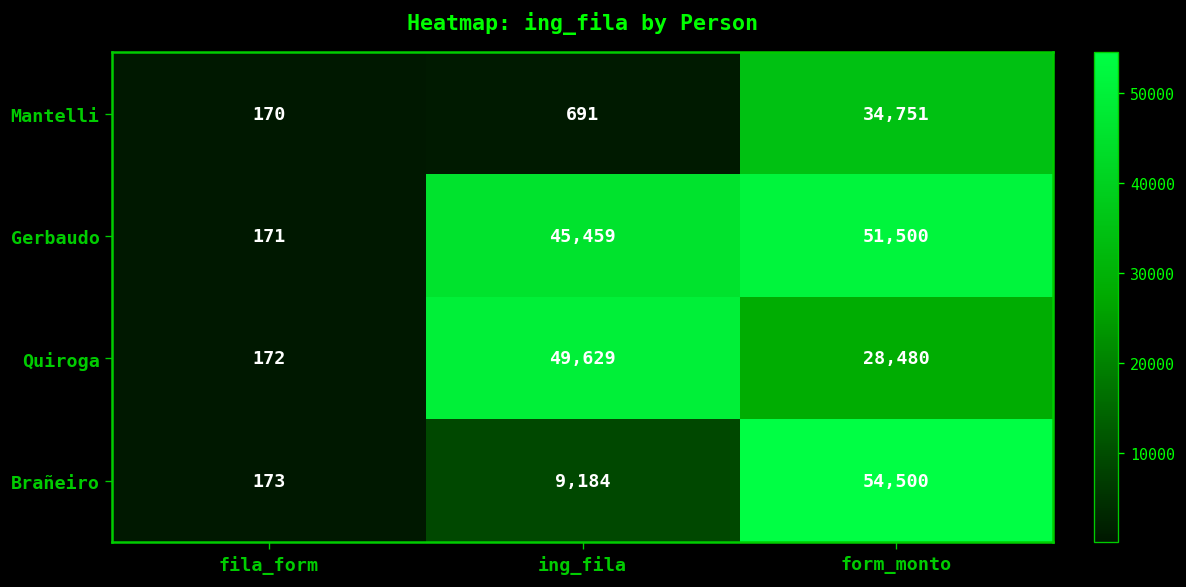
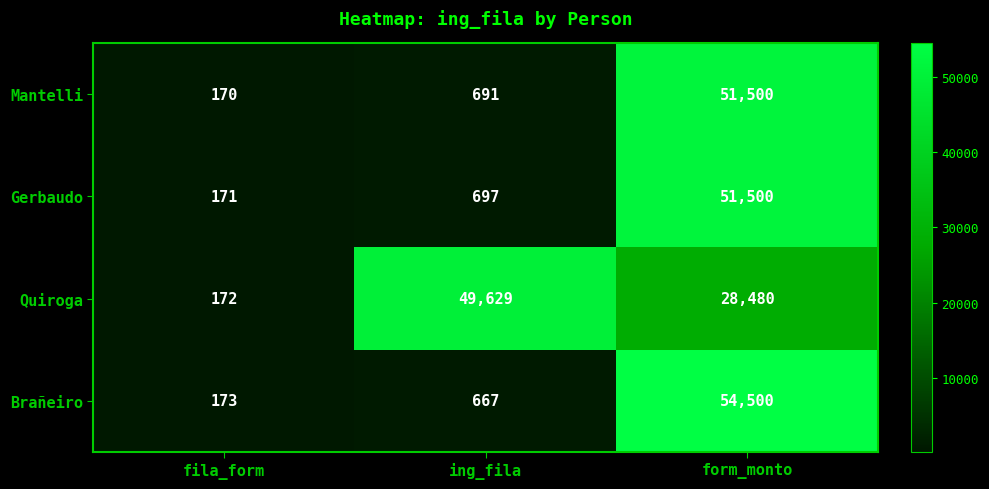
  {
    "Mantelli": {
      "fila_form": "170",
      "ing_fila": "691",
-     "form_monto": "34,751"
+     "form_monto": "51,500"
    },
    "Gerbaudo": {
      "fila_form": "171",
-     "ing_fila": "45,459",
+     "ing_fila": "697",
      "form_monto": "51,500"
    },
    "Quiroga": {
      "fila_form": "172",
      "ing_fila": "49,629",
      "form_monto": "28,480"
    },
    "Brañeiro": {
      "fila_form": "173",
-     "ing_fila": "9,184",
+     "ing_fila": "667",
      "form_monto": "54,500"
    }
  }
